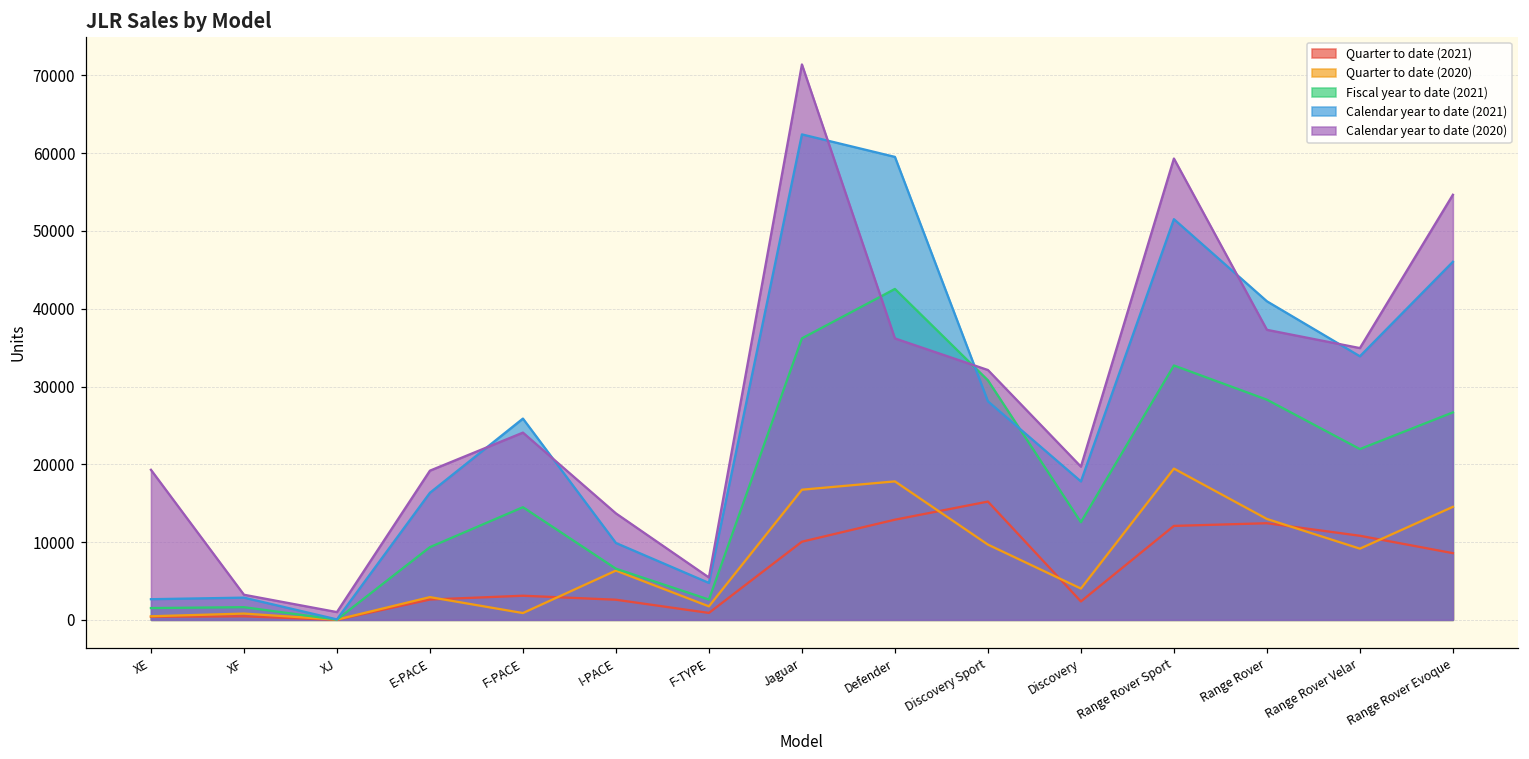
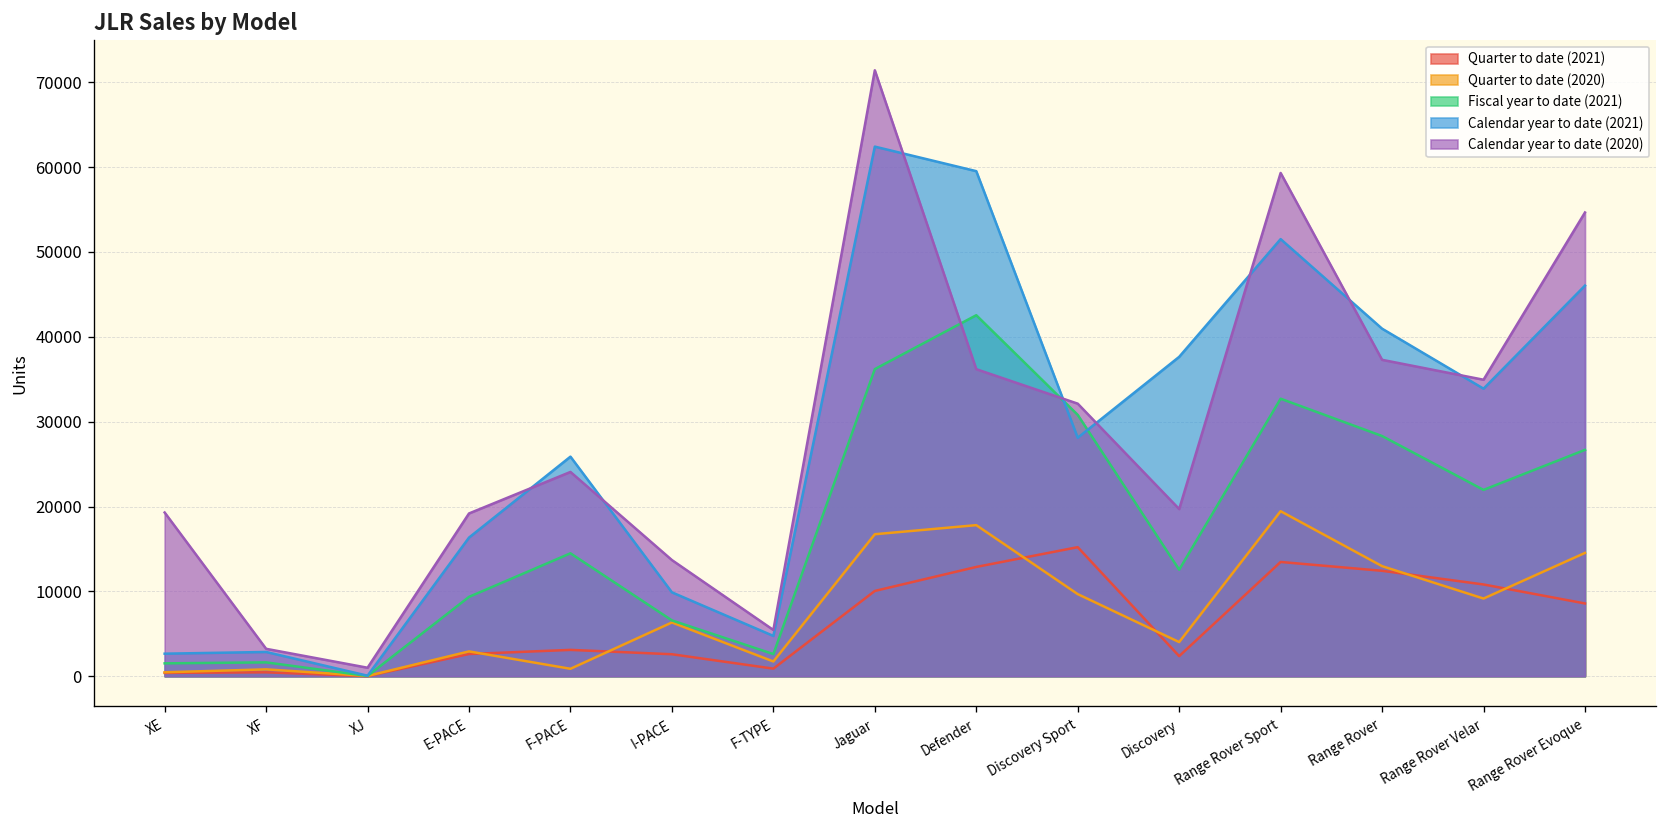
  {
    "Quarter to date (2021)": {
      "F-PACE": 3000,
      "I-PACE": 3000,
      "F-TYPE": 1000,
      "Jaguar": 10000,
      "Defender": 13000,
      "Discovery Sport": 15000,
      "Discovery": 2000,
-     "Range Rover Sport": 12000,
+     "Range Rover Sport": 13000,
      "Range Rover": 12000,
      "Range Rover Velar": 11000,
      "Range Rover Evoque": 9000
    },
    "Quarter to date (2020)": {
      "F-PACE": 1000,
      "F-TYPE": 2000,
      "Jaguar": 17000,
      "Defender": 18000,
      "Discovery Sport": 10000,
      "Discovery": 4000,
      "Range Rover Sport": 19000,
      "Range Rover": 13000,
      "Range Rover Velar": 9000,
      "Range Rover Evoque": 15000
    },
    "Fiscal year to date (2021)": {
      "XE": 2000,
      "XF": 2000,
      "E-PACE": 9000,
      "F-PACE": 14000,
      "F-TYPE": 3000,
      "Jaguar": 36000,
      "Defender": 43000,
      "Discovery Sport": 31000,
      "Discovery": 13000,
      "Range Rover Sport": 33000,
      "Range Rover": 28000,
      "Range Rover Velar": 22000,
      "Range Rover Evoque": 27000
    },
    "Calendar year to date (2021)": {
      "XE": 3000,
      "XF": 3000,
      "E-PACE": 16000,
      "F-PACE": 26000,
      "I-PACE": 10000,
      "F-TYPE": 5000,
      "Jaguar": 62000,
      "Defender": 60000,
      "Discovery Sport": 28000,
-     "Discovery": 18000,
+     "Discovery": 38000,
      "Range Rover Sport": 52000,
      "Range Rover": 41000,
      "Range Rover Velar": 34000,
      "Range Rover Evoque": 46000
    },
    "Calendar year to date (2020)": {
      "XE": 19000,
      "XF": 3000,
      "XJ": 1000,
      "E-PACE": 19000,
      "F-PACE": 24000,
      "I-PACE": 14000,
      "F-TYPE": 5000,
      "Jaguar": 71000,
      "Defender": 36000,
      "Discovery Sport": 32000,
      "Discovery": 20000,
      "Range Rover Sport": 59000,
      "Range Rover": 37000,
      "Range Rover Velar": 35000,
      "Range Rover Evoque": 55000
    }
  }
